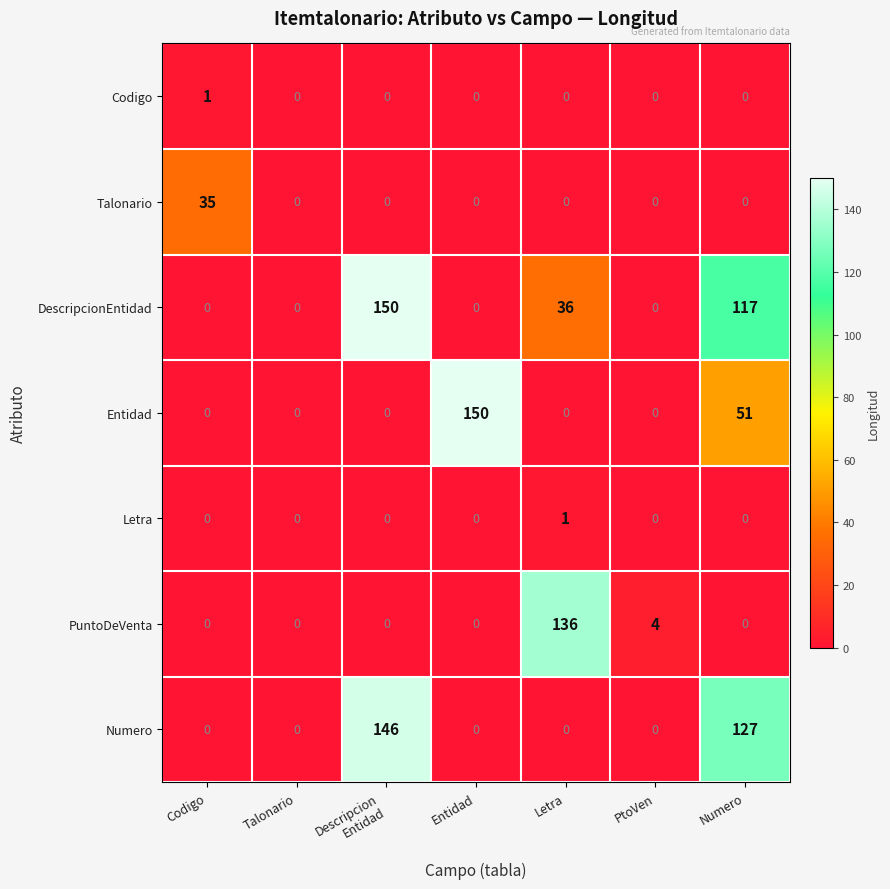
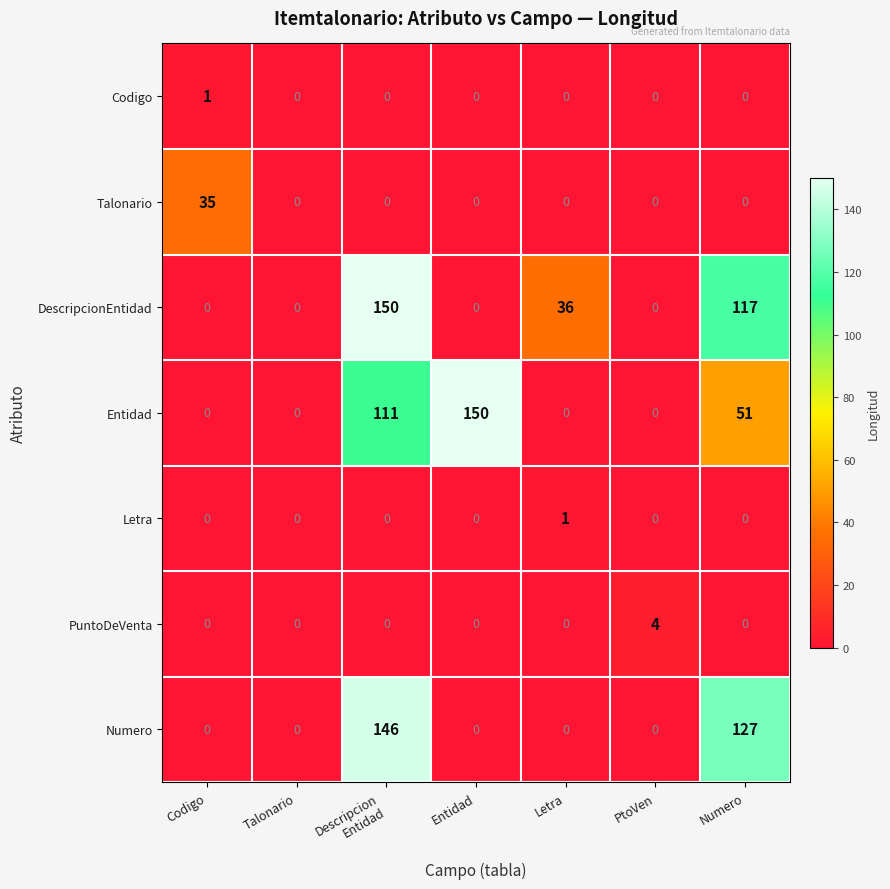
  {
    "Codigo": {
      "Codigo": 1,
      "Talonario": 0,
      "Descripcion Entidad": 0,
      "Entidad": 0,
      "Letra": 0,
      "PtoVen": 0,
      "Numero": 0
    },
    "Talonario": {
      "Codigo": 35,
      "Talonario": 0,
      "Descripcion Entidad": 0,
      "Entidad": 0,
      "Letra": 0,
      "PtoVen": 0,
      "Numero": 0
    },
    "DescripcionEntidad": {
      "Codigo": 0,
      "Talonario": 0,
      "Descripcion Entidad": 150,
      "Entidad": 0,
      "Letra": 36,
      "PtoVen": 0,
      "Numero": 117
    },
    "Entidad": {
      "Codigo": 0,
      "Talonario": 0,
-     "Descripcion Entidad": 0,
+     "Descripcion Entidad": 111,
      "Entidad": 150,
      "Letra": 0,
      "PtoVen": 0,
      "Numero": 51
    },
    "Letra": {
      "Codigo": 0,
      "Talonario": 0,
      "Descripcion Entidad": 0,
      "Entidad": 0,
      "Letra": 1,
      "PtoVen": 0,
      "Numero": 0
    },
    "PuntoDeVenta": {
      "Codigo": 0,
      "Talonario": 0,
      "Descripcion Entidad": 0,
      "Entidad": 0,
-     "Letra": 136,
+     "Letra": 0,
      "PtoVen": 4,
      "Numero": 0
    },
    "Numero": {
      "Codigo": 0,
      "Talonario": 0,
      "Descripcion Entidad": 146,
      "Entidad": 0,
      "Letra": 0,
      "PtoVen": 0,
      "Numero": 127
    }
  }
